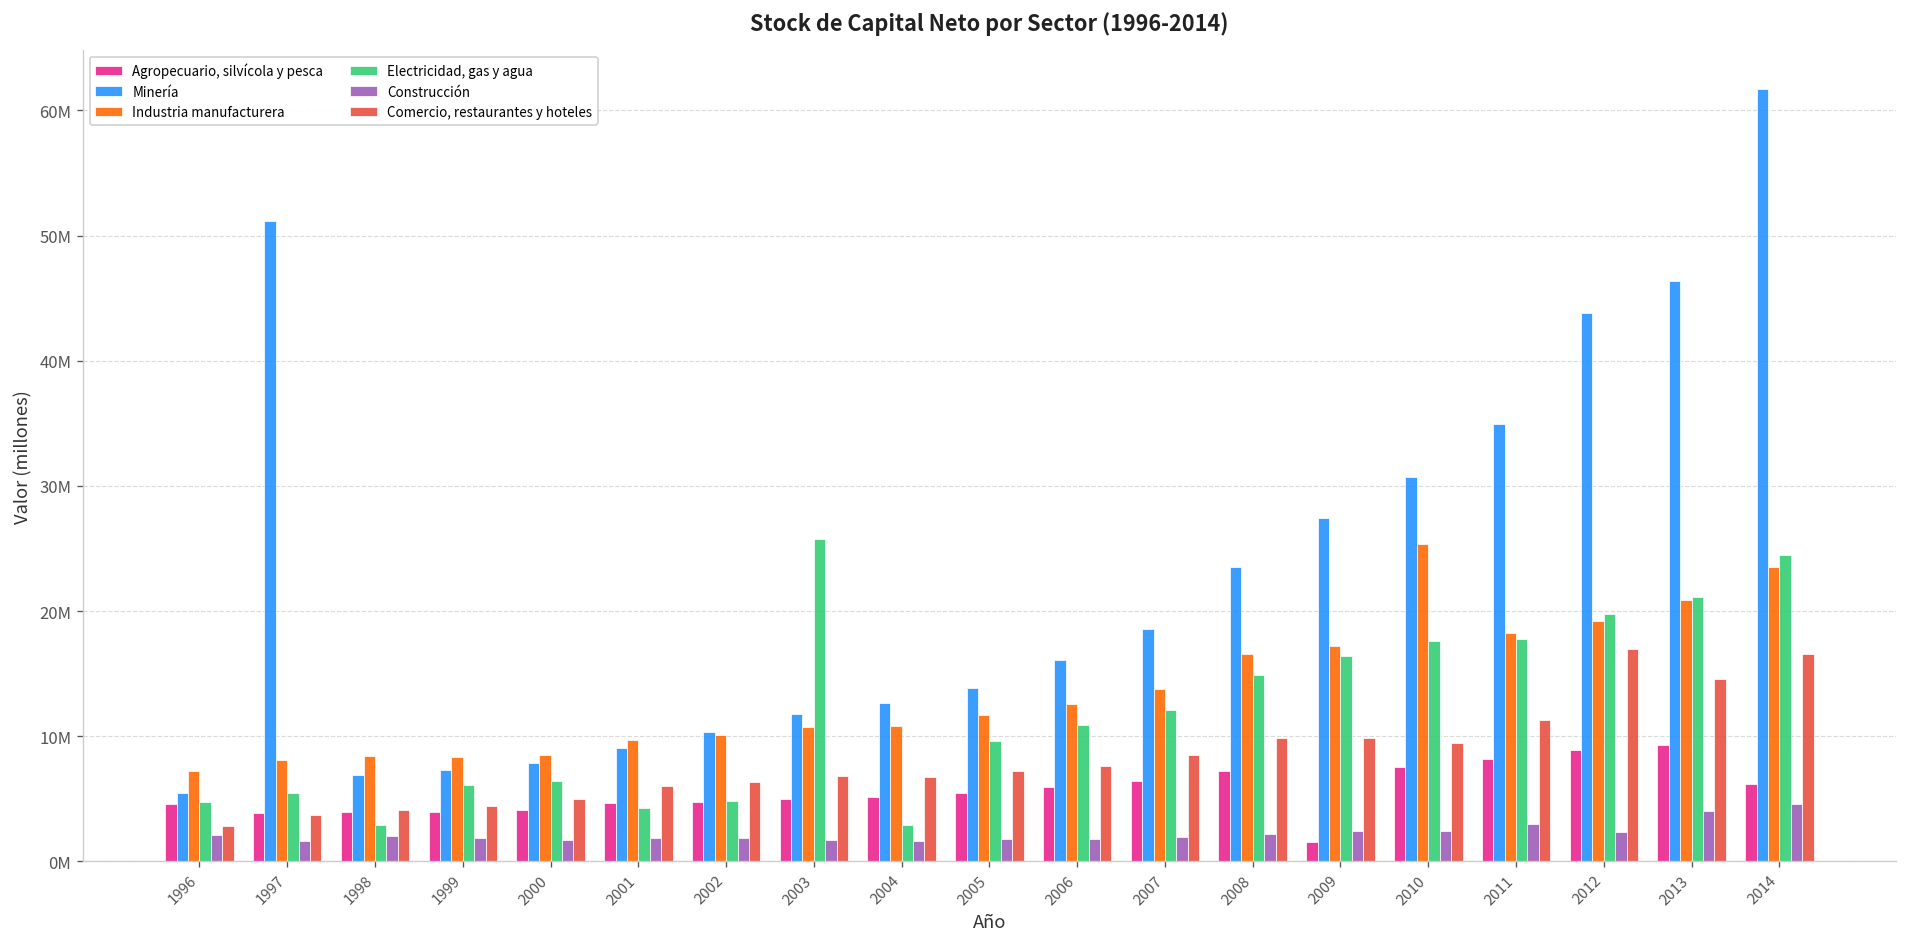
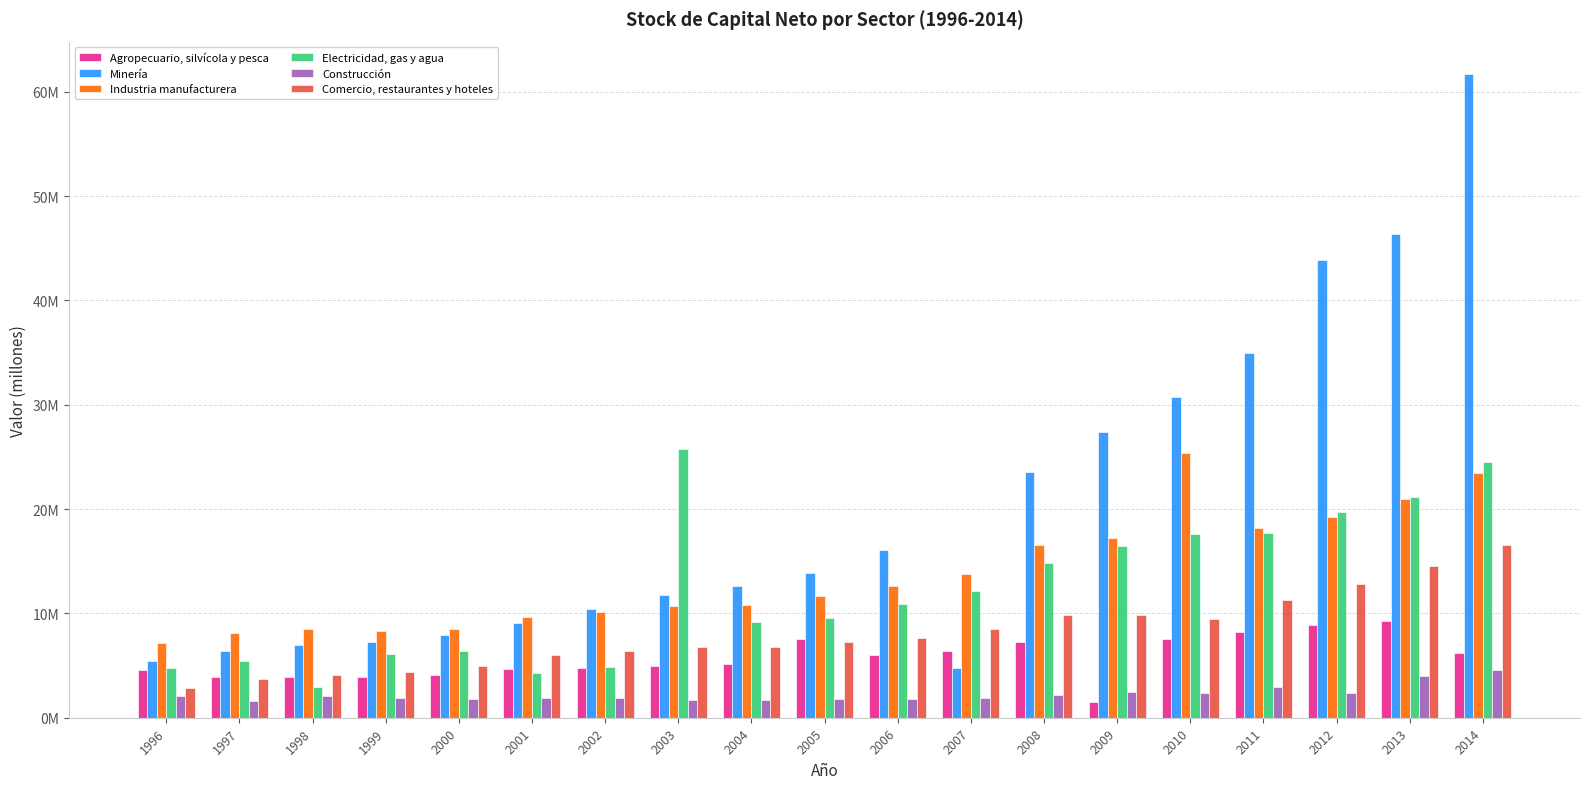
  {
    "Agropecuario, silvícola y pesca": {
      "1996": 4600000,
      "1997": 3900000,
      "1998": 3900000,
      "1999": 3900000,
      "2000": 4100000,
      "2001": 4700000,
      "2002": 4800000,
      "2003": 5000000,
      "2004": 5200000,
-     "2005": 5500000,
+     "2005": 7500000,
      "2006": 6000000,
      "2007": 6400000,
      "2008": 7200000,
      "2009": 1500000,
      "2010": 7600000,
      "2011": 8200000,
      "2012": 8900000,
      "2013": 9300000,
      "2014": 6200000
    },
    "Minería": {
      "1996": 5400000,
-     "1997": 51200000,
+     "1997": 6400000,
      "1998": 6900000,
      "1999": 7300000,
      "2000": 7900000,
      "2001": 9100000,
      "2002": 10400000,
      "2003": 11800000,
      "2004": 12600000,
      "2005": 13800000,
      "2006": 16100000,
-     "2007": 18600000,
+     "2007": 4800000,
      "2008": 23500000,
      "2009": 27400000,
      "2010": 30700000,
      "2011": 35000000,
      "2012": 43900000,
      "2013": 46400000,
      "2014": 61700000
    },
    "Industria manufacturera": {
      "1996": 7200000,
      "1997": 8100000,
      "1998": 8500000,
      "1999": 8300000,
      "2000": 8500000,
      "2001": 9700000,
      "2002": 10100000,
      "2003": 10700000,
      "2004": 10800000,
      "2005": 11700000,
      "2006": 12600000,
      "2007": 13800000,
      "2008": 16600000,
      "2009": 17200000,
      "2010": 25400000,
      "2011": 18200000,
      "2012": 19200000,
      "2013": 20900000,
      "2014": 23500000
    },
    "Electricidad, gas y agua": {
      "1996": 4700000,
      "1997": 5500000,
      "1998": 2900000,
      "1999": 6100000,
      "2000": 6400000,
      "2001": 4200000,
      "2002": 4900000,
      "2003": 25800000,
-     "2004": 2900000,
+     "2004": 9200000,
      "2005": 9600000,
      "2006": 10900000,
      "2007": 12100000,
      "2008": 14900000,
      "2009": 16400000,
      "2010": 17600000,
      "2011": 17800000,
      "2012": 19800000,
      "2013": 21100000,
      "2014": 24500000
    },
    "Construcción": {
      "1996": 2100000,
      "1997": 1600000,
      "1998": 2000000,
      "1999": 1900000,
      "2000": 1800000,
      "2001": 1800000,
      "2002": 1900000,
      "2003": 1700000,
      "2004": 1700000,
      "2005": 1800000,
      "2006": 1800000,
      "2007": 1900000,
      "2008": 2200000,
      "2009": 2500000,
      "2010": 2400000,
      "2011": 3000000,
      "2012": 2400000,
      "2013": 4000000,
      "2014": 4600000
    },
    "Comercio, restaurantes y hoteles": {
      "1996": 2900000,
      "1997": 3700000,
      "1998": 4100000,
      "1999": 4400000,
      "2000": 5000000,
      "2001": 6000000,
      "2002": 6400000,
      "2003": 6800000,
      "2004": 6800000,
      "2005": 7200000,
      "2006": 7600000,
      "2007": 8500000,
      "2008": 9900000,
      "2009": 9900000,
      "2010": 9500000,
      "2011": 11300000,
-     "2012": 17000000,
+     "2012": 12800000,
      "2013": 14600000,
      "2014": 16600000
    }
  }
